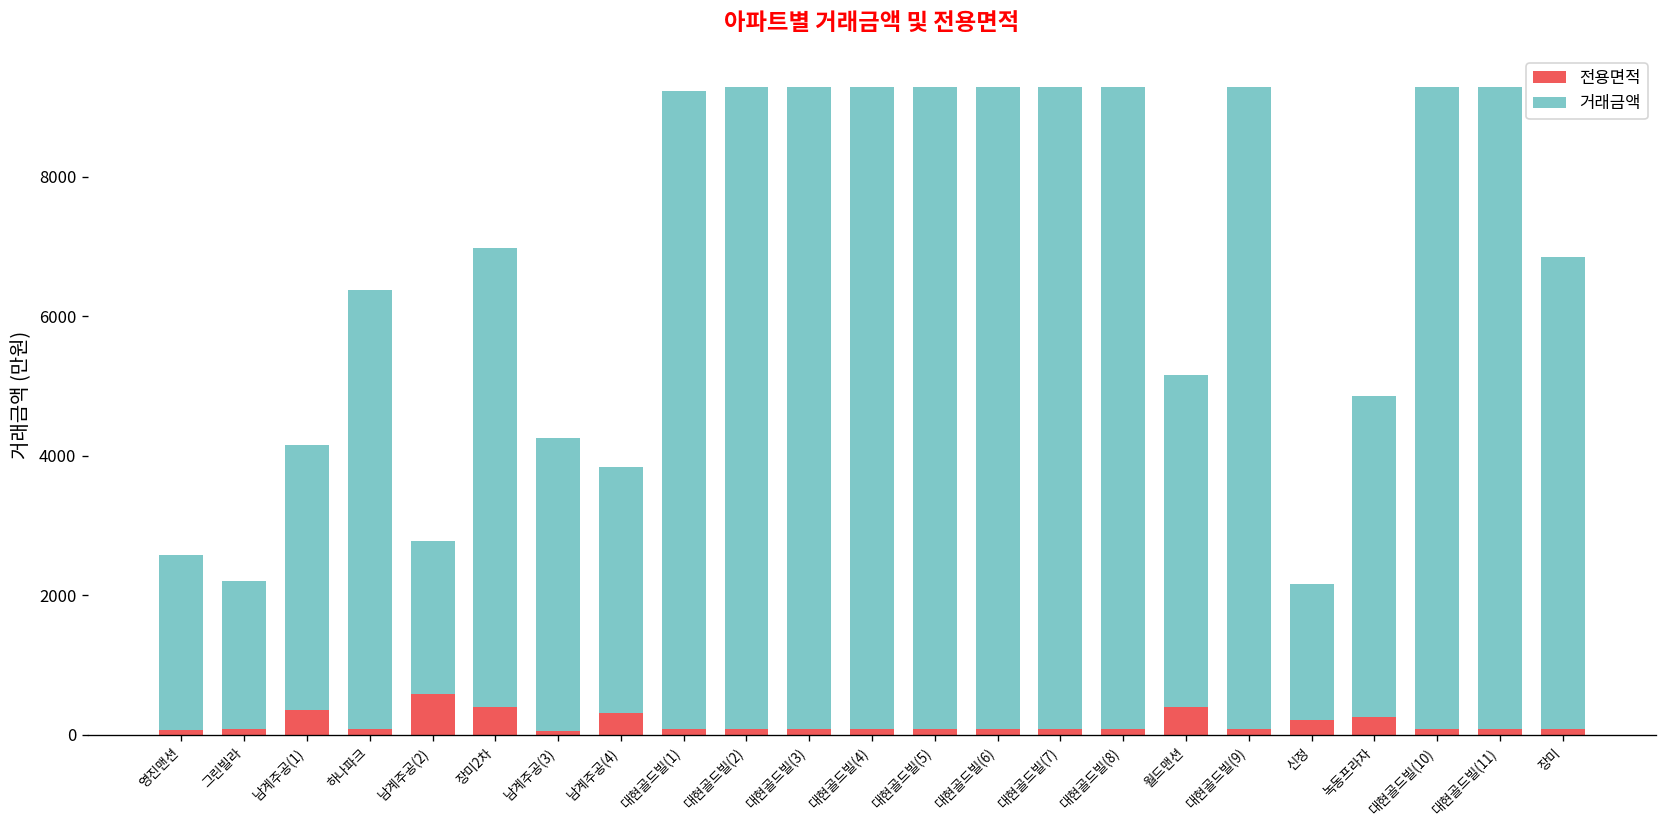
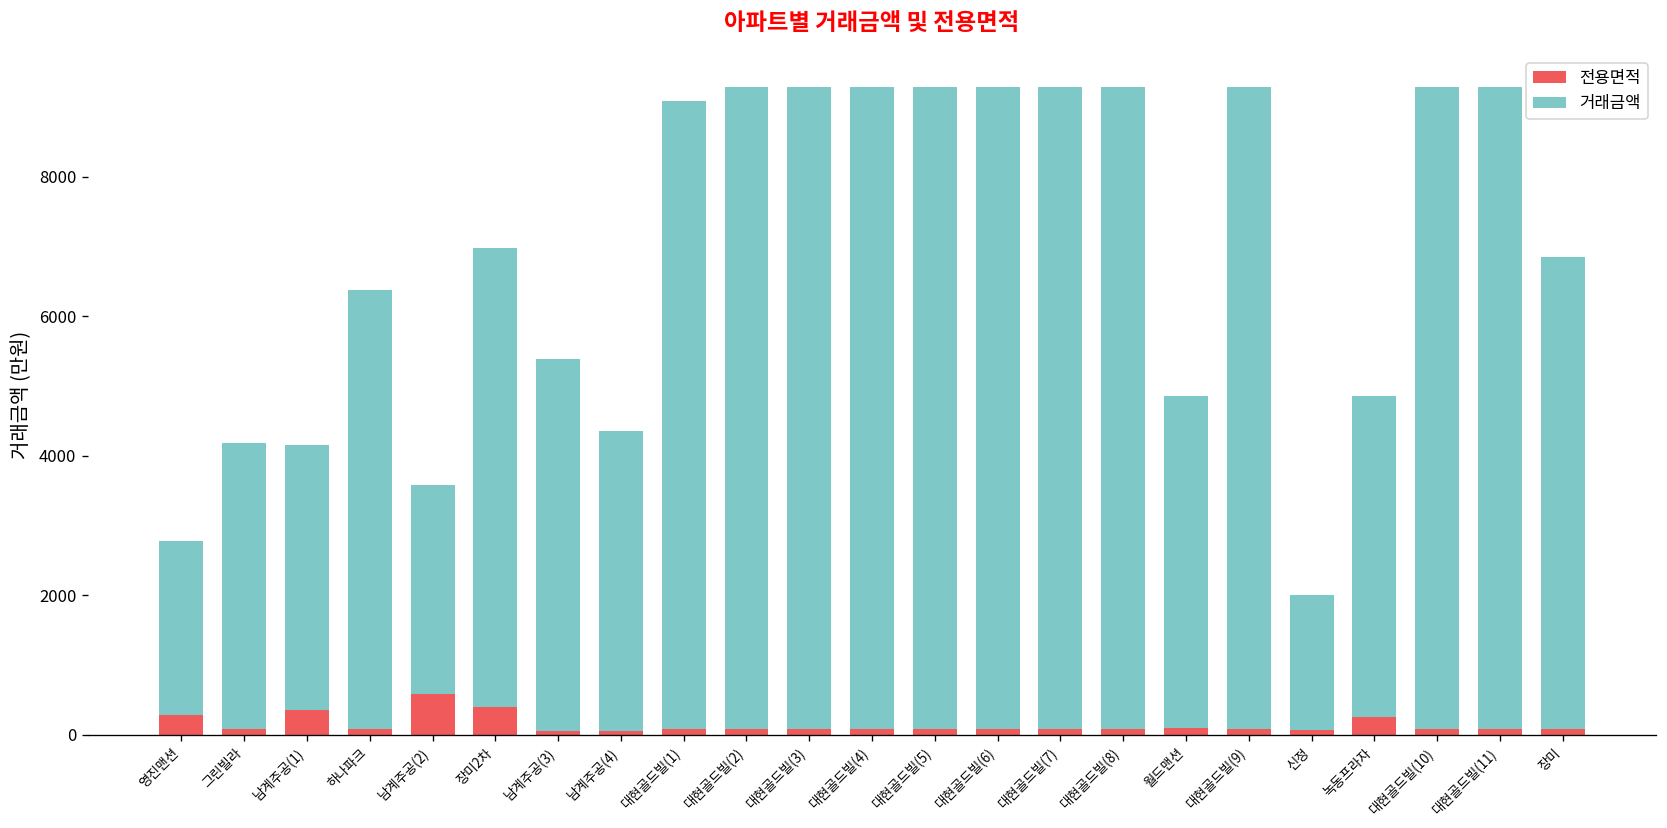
  {
    "전용면적": {
-     "영진맨션": 100,
+     "영진맨션": 300,
      "그린빌라": 100,
      "남계주공(1)": 400,
      "하나파크": 100,
      "남계주공(2)": 600,
      "장미2차": 400,
      "남계주공(3)": 0,
-     "남계주공(4)": 300,
+     "남계주공(4)": 0,
      "대현골드빌(1)": 100,
      "대현골드빌(2)": 100,
      "대현골드빌(3)": 100,
      "대현골드빌(4)": 100,
      "대현골드빌(5)": 100,
      "대현골드빌(6)": 100,
      "대현골드빌(7)": 100,
      "대현골드빌(8)": 100,
-     "월드맨션": 400,
+     "월드맨션": 100,
      "대현골드빌(9)": 100,
-     "신정": 200,
+     "신정": 100,
      "녹동프라자": 300,
      "대현골드빌(10)": 100,
      "대현골드빌(11)": 100,
      "장미": 100
    },
    "거래금액": {
      "영진맨션": 2500,
-     "그린빌라": 2100,
+     "그린빌라": 4100,
      "남계주공(1)": 3800,
      "하나파크": 6300,
-     "남계주공(2)": 2200,
+     "남계주공(2)": 3000,
      "장미2차": 6600,
-     "남계주공(3)": 4200,
-     "남계주공(4)": 3500,
-     "대현골드빌(1)": 9100,
+     "남계주공(3)": 5300,
+     "남계주공(4)": 4300,
+     "대현골드빌(1)": 9000,
      "대현골드빌(2)": 9200,
      "대현골드빌(3)": 9200,
      "대현골드빌(4)": 9200,
      "대현골드빌(5)": 9200,
      "대현골드빌(6)": 9200,
      "대현골드빌(7)": 9200,
      "대현골드빌(8)": 9200,
      "월드맨션": 4800,
      "대현골드빌(9)": 9200,
      "신정": 1900,
      "녹동프라자": 4600,
      "대현골드빌(10)": 9200,
      "대현골드빌(11)": 9200,
      "장미": 6800
    }
  }
